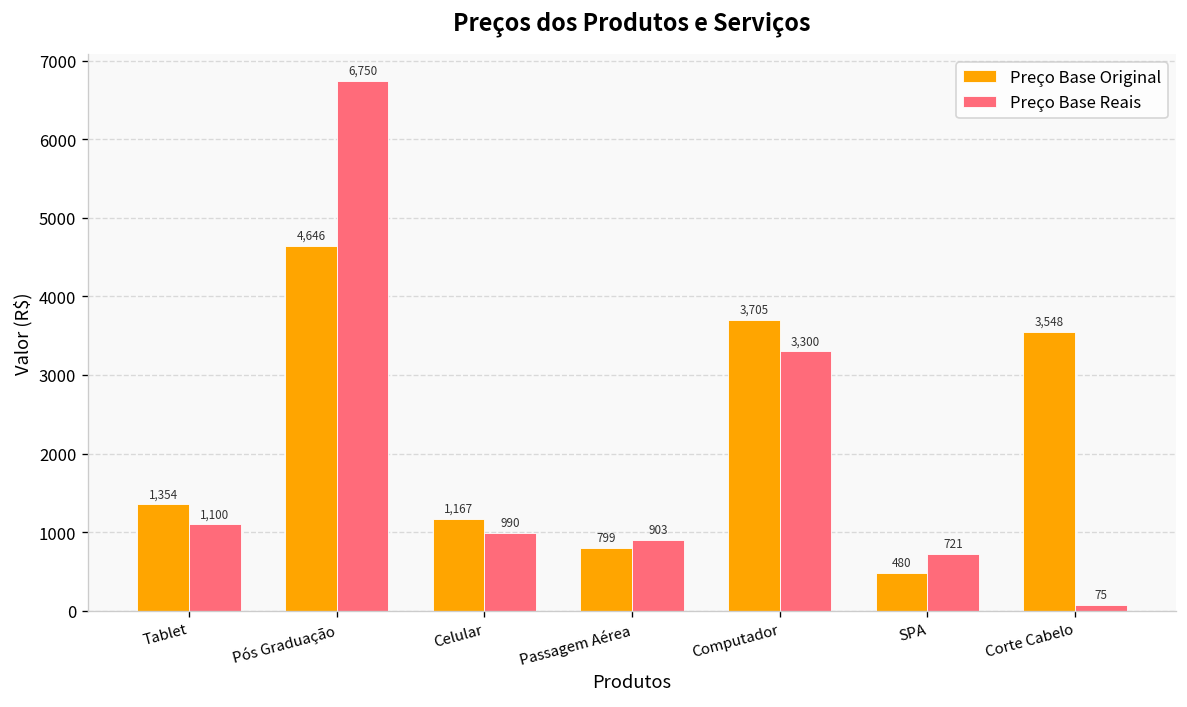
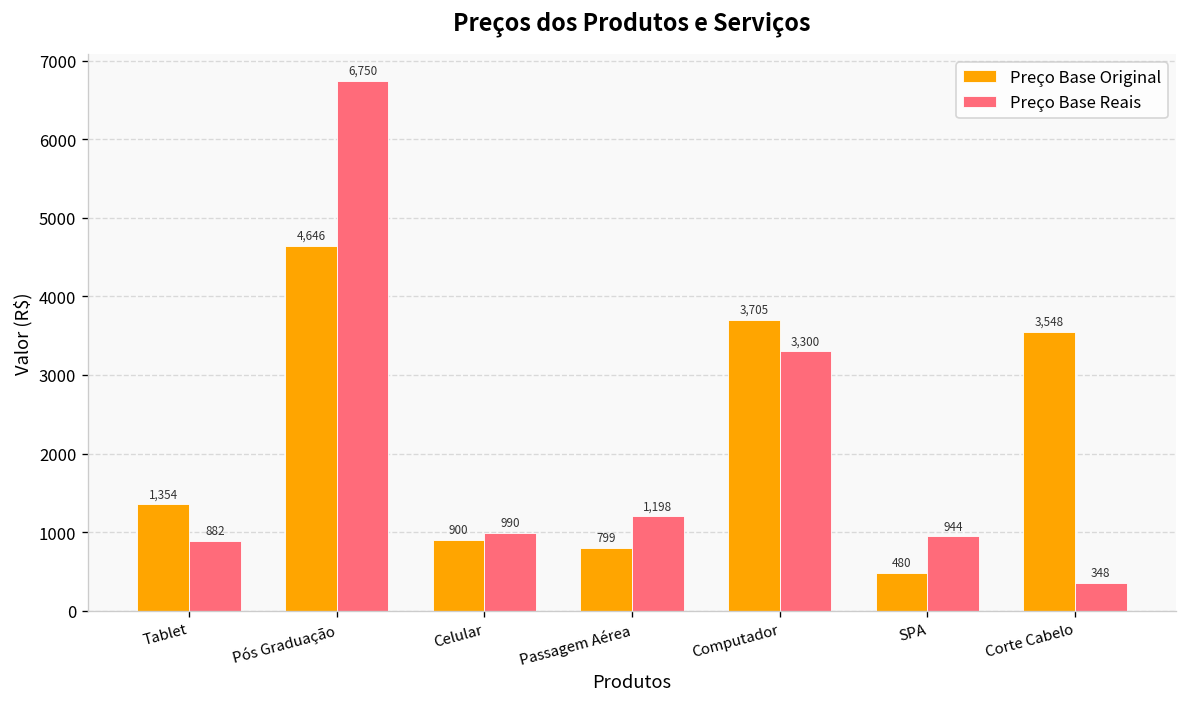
  {
    "Preço Base Original": {
      "Tablet": "1,354",
      "Pós Graduação": "4,646",
-     "Celular": "1,167",
+     "Celular": "900",
      "Passagem Aérea": "799",
      "Computador": "3,705",
      "SPA": "480",
      "Corte Cabelo": "3,548"
    },
    "Preço Base Reais": {
-     "Tablet": "1,100",
+     "Tablet": "882",
      "Pós Graduação": "6,750",
      "Celular": "990",
-     "Passagem Aérea": "903",
+     "Passagem Aérea": "1,198",
      "Computador": "3,300",
-     "SPA": "721",
-     "Corte Cabelo": "75"
+     "SPA": "944",
+     "Corte Cabelo": "348"
    }
  }
